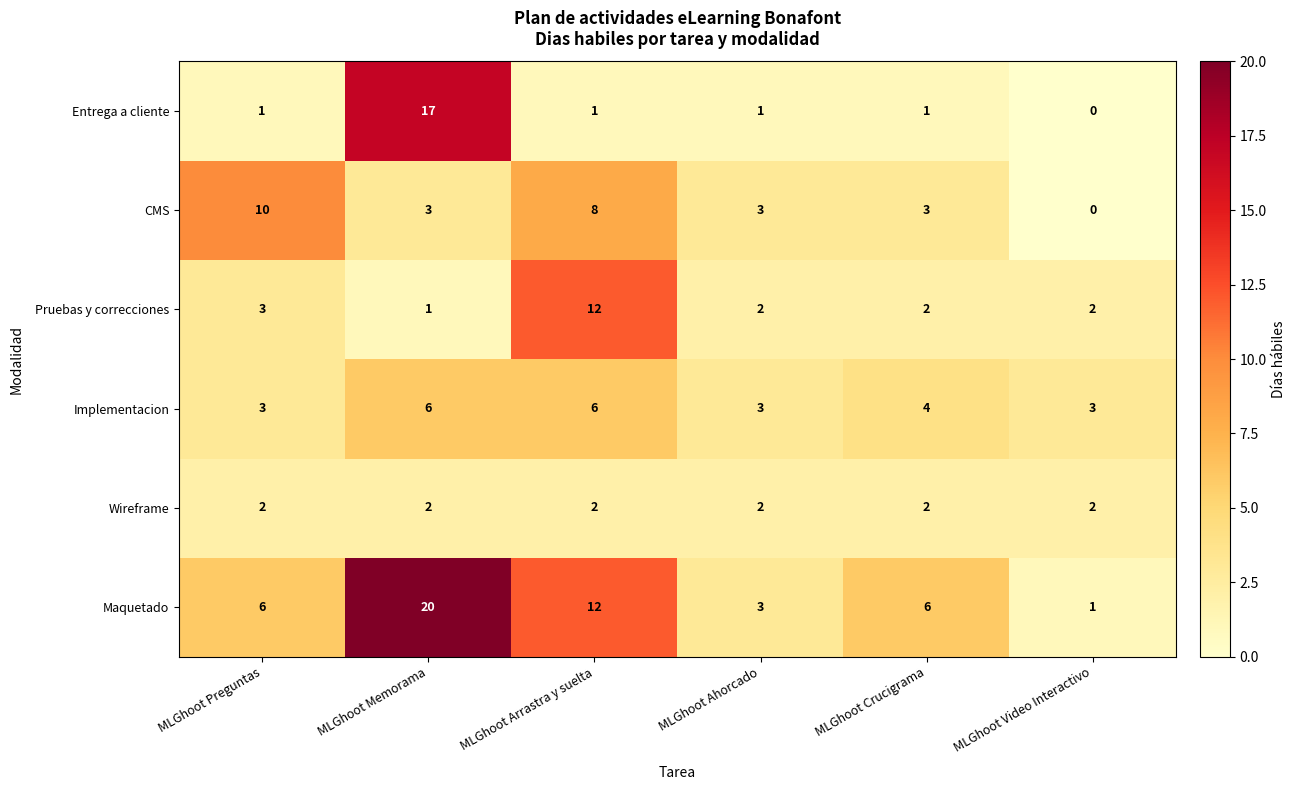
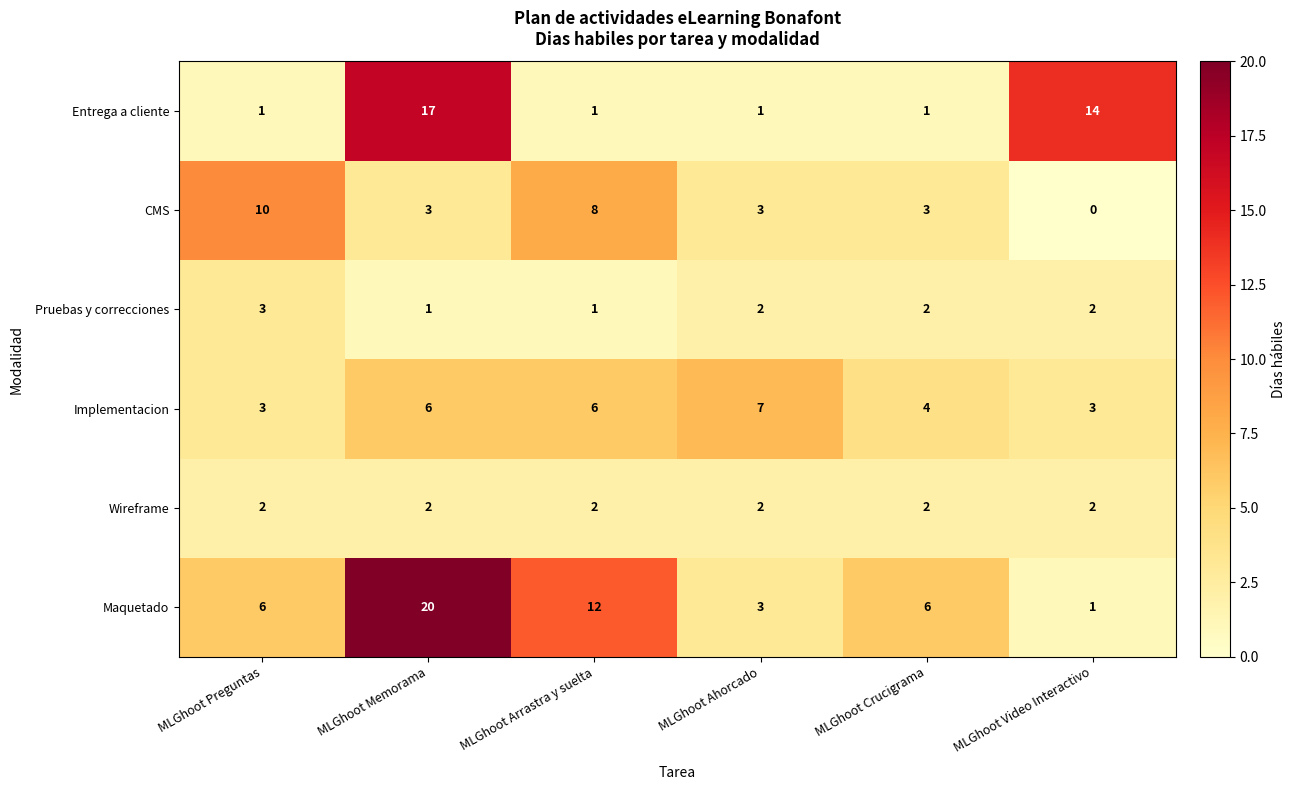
  {
    "Entrega a cliente": {
      "MLGhoot Preguntas": 1,
      "MLGhoot Memorama": 17,
      "MLGhoot Arrastra y suelta": 1,
      "MLGhoot Ahorcado": 1,
      "MLGhoot Crucigrama": 1,
-     "MLGhoot Video Interactivo": 0
+     "MLGhoot Video Interactivo": 14
    },
    "CMS": {
      "MLGhoot Preguntas": 10,
      "MLGhoot Memorama": 3,
      "MLGhoot Arrastra y suelta": 8,
      "MLGhoot Ahorcado": 3,
      "MLGhoot Crucigrama": 3,
      "MLGhoot Video Interactivo": 0
    },
    "Pruebas y correcciones": {
      "MLGhoot Preguntas": 3,
      "MLGhoot Memorama": 1,
-     "MLGhoot Arrastra y suelta": 12,
+     "MLGhoot Arrastra y suelta": 1,
      "MLGhoot Ahorcado": 2,
      "MLGhoot Crucigrama": 2,
      "MLGhoot Video Interactivo": 2
    },
    "Implementacion": {
      "MLGhoot Preguntas": 3,
      "MLGhoot Memorama": 6,
      "MLGhoot Arrastra y suelta": 6,
-     "MLGhoot Ahorcado": 3,
+     "MLGhoot Ahorcado": 7,
      "MLGhoot Crucigrama": 4,
      "MLGhoot Video Interactivo": 3
    },
    "Wireframe": {
      "MLGhoot Preguntas": 2,
      "MLGhoot Memorama": 2,
      "MLGhoot Arrastra y suelta": 2,
      "MLGhoot Ahorcado": 2,
      "MLGhoot Crucigrama": 2,
      "MLGhoot Video Interactivo": 2
    },
    "Maquetado": {
      "MLGhoot Preguntas": 6,
      "MLGhoot Memorama": 20,
      "MLGhoot Arrastra y suelta": 12,
      "MLGhoot Ahorcado": 3,
      "MLGhoot Crucigrama": 6,
      "MLGhoot Video Interactivo": 1
    }
  }
